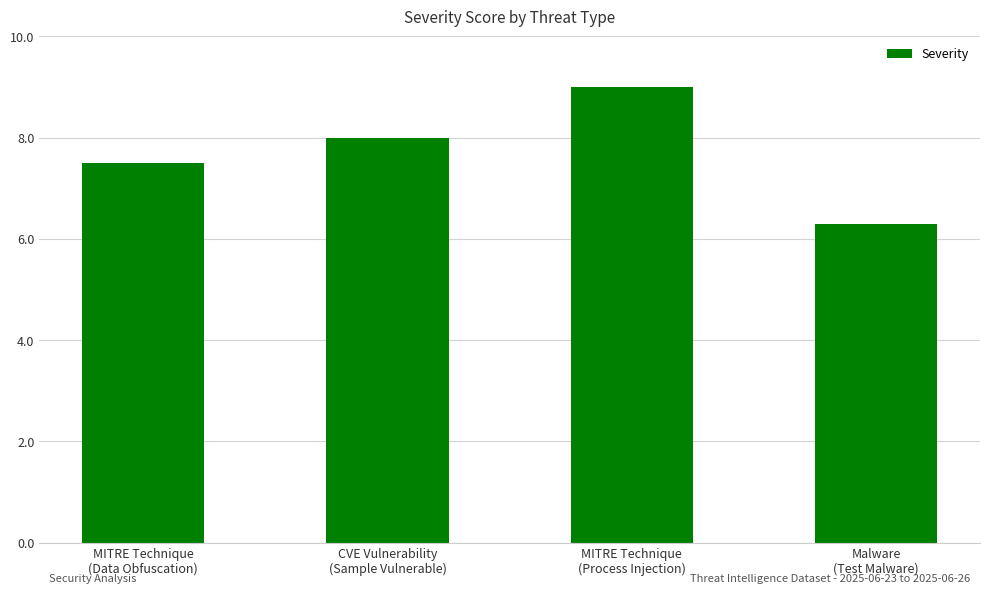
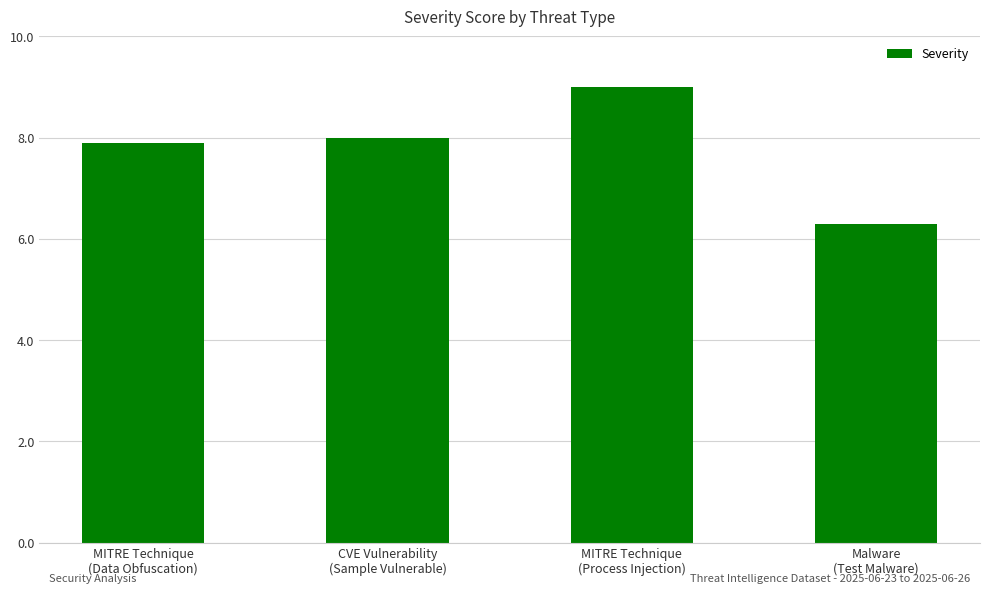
  {
-   "MITRE Technique (Data Obfuscation)": 7.5,
+   "MITRE Technique (Data Obfuscation)": 7.9,
    "CVE Vulnerability (Sample Vulnerable)": 8.0,
    "MITRE Technique (Process Injection)": 9.0,
    "Malware (Test Malware)": 6.3
  }
